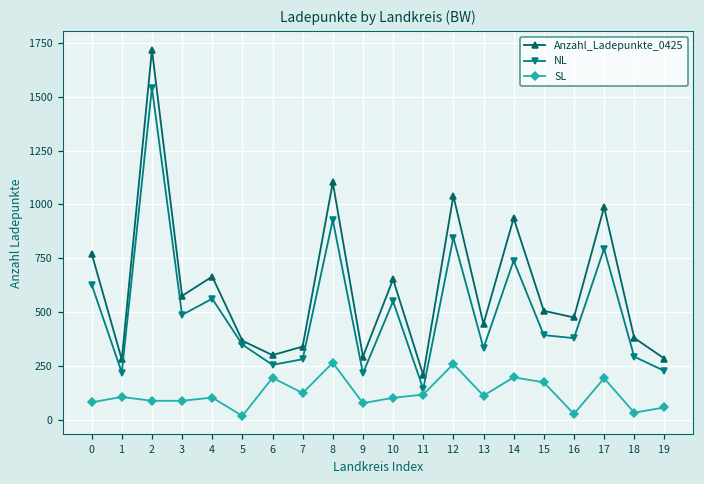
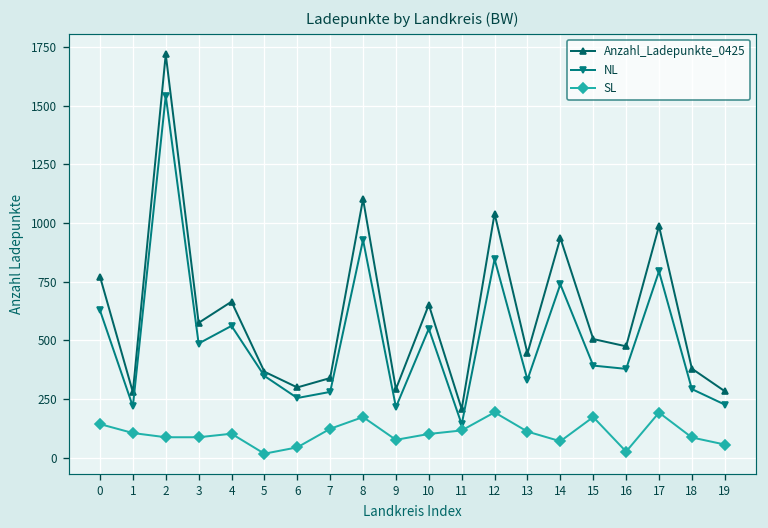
  {
    "SL": {
-     "0": 80,
+     "0": 140,
      "1": 110,
      "2": 90,
      "3": 90,
      "4": 100,
      "5": 20,
-     "6": 200,
+     "6": 50,
      "7": 120,
-     "8": 270,
+     "8": 170,
      "9": 80,
      "10": 100,
      "11": 120,
-     "12": 260,
+     "12": 190,
      "13": 110,
-     "14": 200,
+     "14": 70,
      "15": 170,
      "16": 30,
      "17": 190,
-     "18": 30,
+     "18": 90,
      "19": 60
    }
  }
